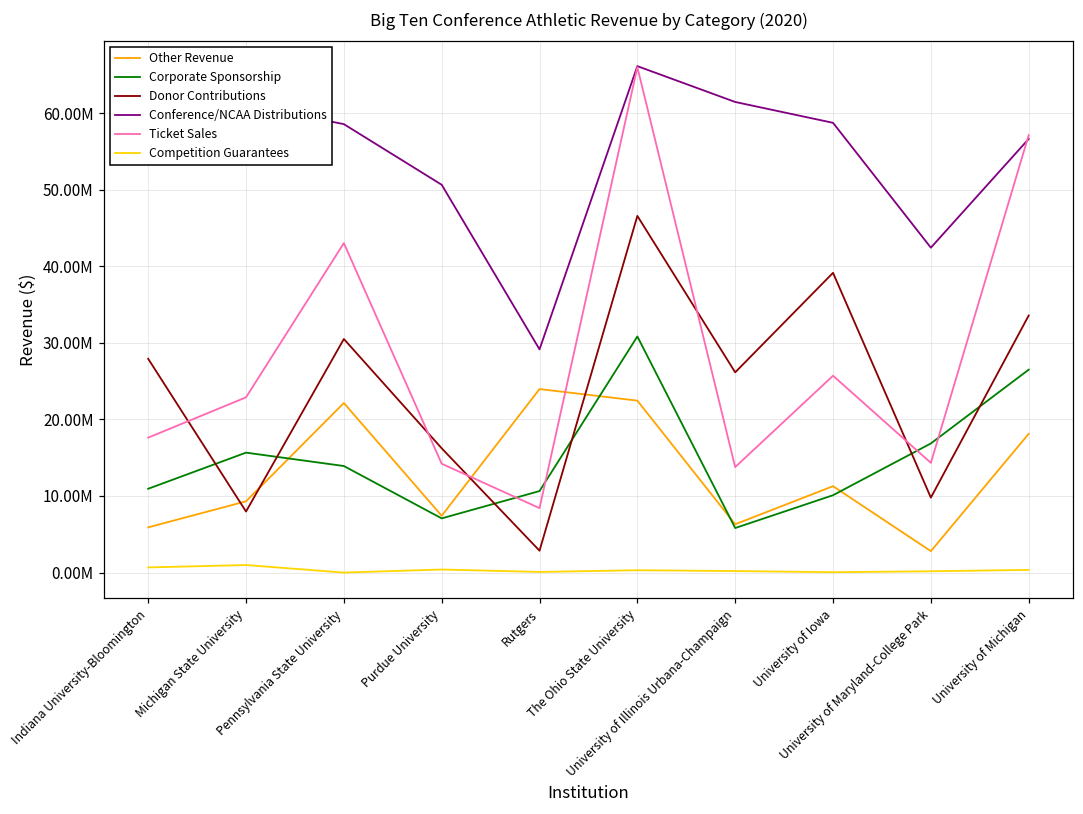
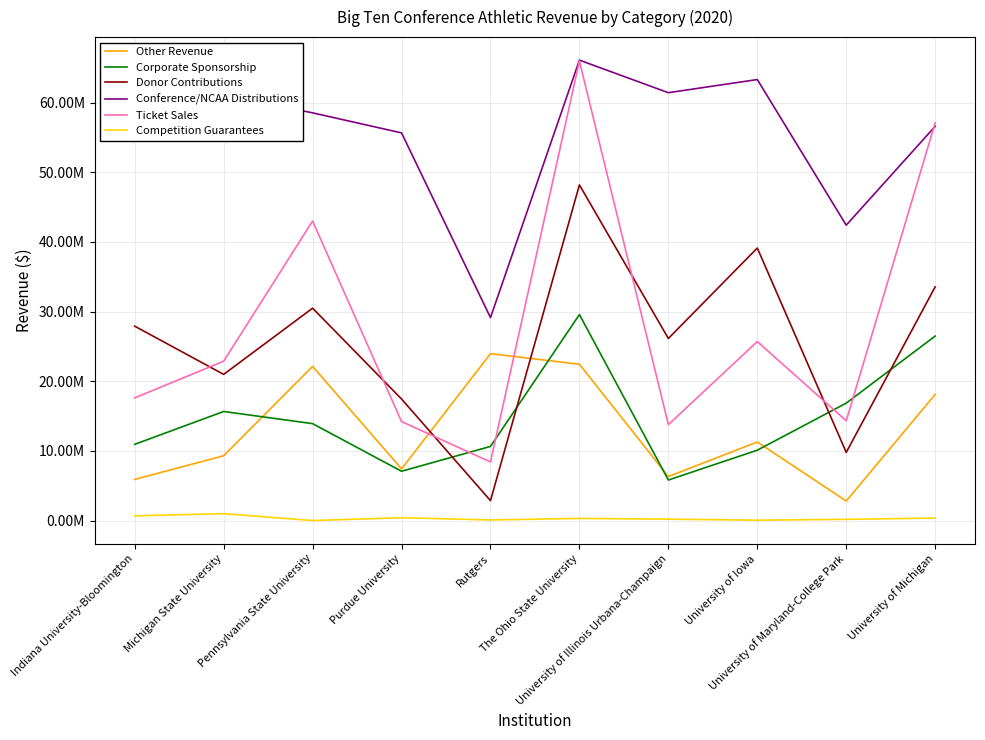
  {
    "Corporate Sponsorship": {
      "Indiana University-Bloomington": 11000000,
      "Michigan State University": 16000000,
      "Pennsylvania State University": 14000000,
      "Rutgers": 11000000,
-     "The Ohio State University": 31000000,
+     "The Ohio State University": 30000000,
      "University of Illinois Urbana-Champaign": 6000000,
      "University of Iowa": 10000000,
      "University of Maryland-College Park": 17000000,
      "University of Michigan": 26000000
    },
    "Donor Contributions": {
      "Indiana University-Bloomington": 28000000,
-     "Michigan State University": 8000000,
+     "Michigan State University": 21000000,
      "Pennsylvania State University": 30000000,
-     "Purdue University": 16000000,
+     "Purdue University": 17000000,
      "Rutgers": 3000000,
-     "The Ohio State University": 47000000,
+     "The Ohio State University": 48000000,
      "University of Illinois Urbana-Champaign": 26000000,
      "University of Iowa": 39000000,
      "University of Maryland-College Park": 10000000,
      "University of Michigan": 34000000
    },
    "Conference/NCAA Distributions": {
      "Pennsylvania State University": 59000000,
-     "Purdue University": 51000000,
+     "Purdue University": 56000000,
      "Rutgers": 29000000,
      "University of Illinois Urbana-Champaign": 61000000,
-     "University of Iowa": 59000000,
+     "University of Iowa": 63000000,
      "University of Maryland-College Park": 42000000,
      "University of Michigan": 57000000
    },
    "Ticket Sales": {
      "Indiana University-Bloomington": 18000000,
      "Michigan State University": 23000000,
      "Pennsylvania State University": 43000000,
      "Purdue University": 14000000,
      "Rutgers": 8000000,
      "University of Illinois Urbana-Champaign": 14000000,
      "University of Iowa": 26000000,
      "University of Maryland-College Park": 14000000,
      "University of Michigan": 57000000
    }
  }
